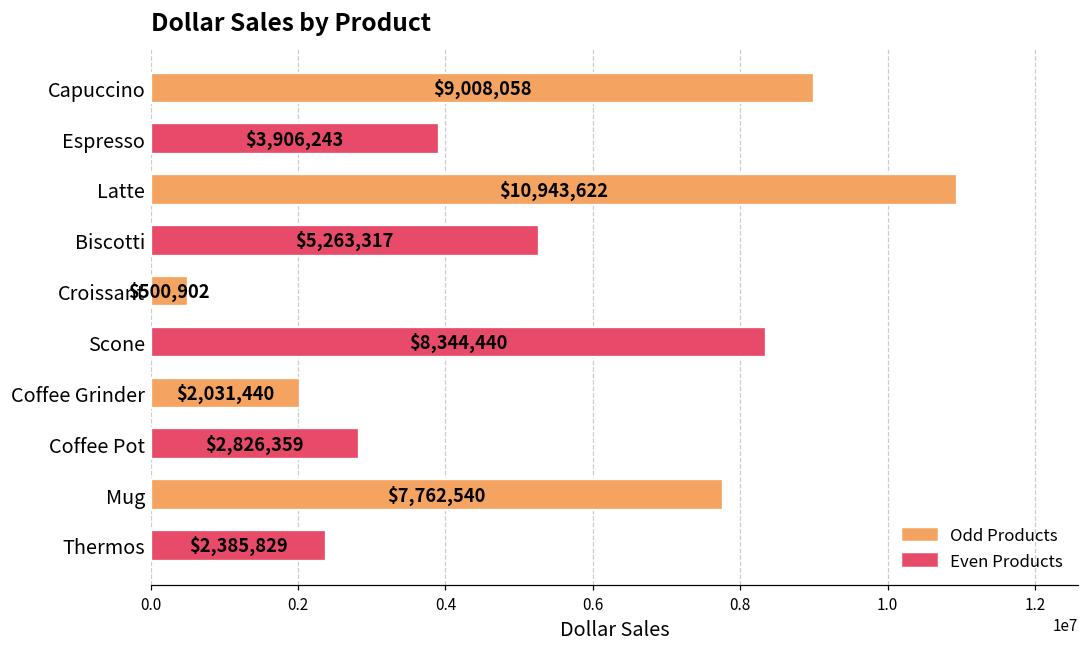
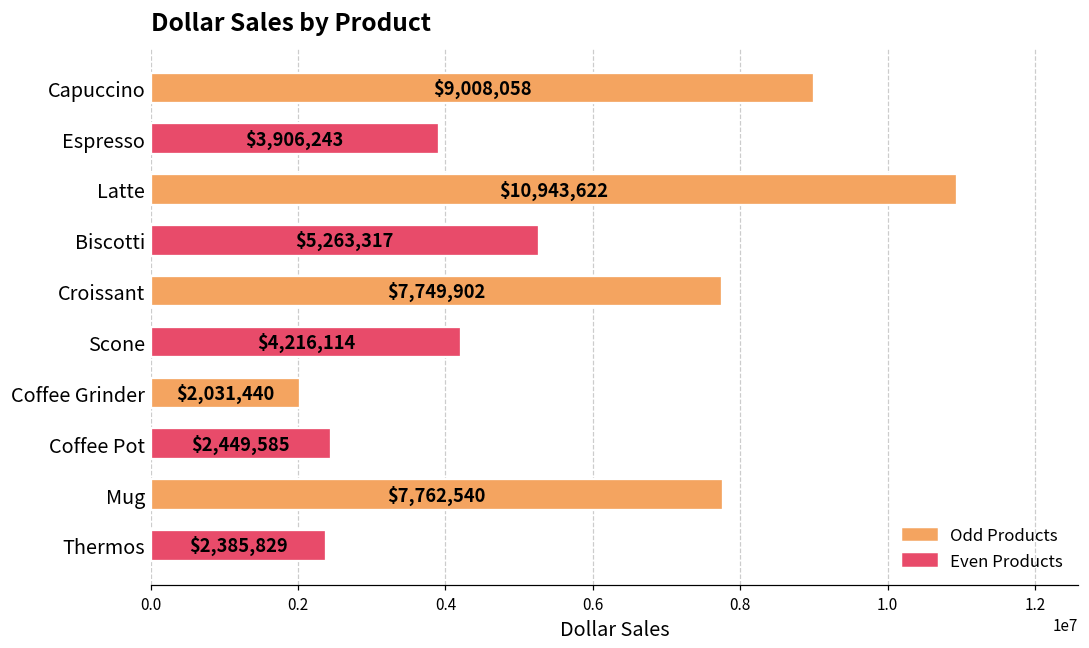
  {
    "Capuccino": "$9,008,058",
    "Espresso": "$3,906,243",
    "Latte": "$10,943,622",
    "Biscotti": "$5,263,317",
-   "Croissant": "$500,902",
-   "Scone": "$8,344,440",
+   "Croissant": "$7,749,902",
+   "Scone": "$4,216,114",
    "Coffee Grinder": "$2,031,440",
-   "Coffee Pot": "$2,826,359",
+   "Coffee Pot": "$2,449,585",
    "Mug": "$7,762,540",
    "Thermos": "$2,385,829"
  }
